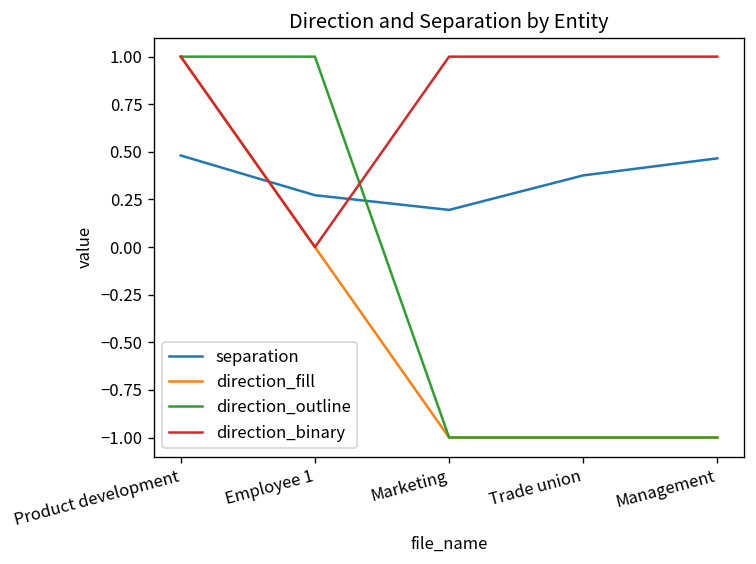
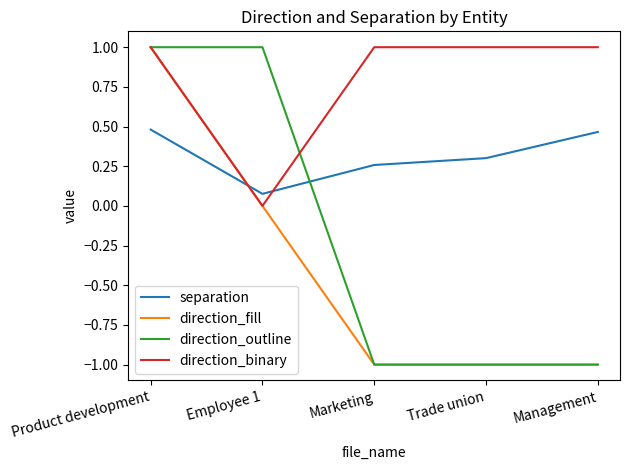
  {
    "separation": {
      "Product development": 0.48,
-     "Employee 1": 0.27,
-     "Marketing": 0.20,
-     "Trade union": 0.38,
+     "Employee 1": 0.08,
+     "Marketing": 0.26,
+     "Trade union": 0.30,
      "Management": 0.47
    },
    "direction_outline": {
      "Employee 1": 1.00
    },
    "direction_binary": {
      "Marketing": 1.00,
      "Trade union": 1.00,
      "Management": 1.00
    }
  }
